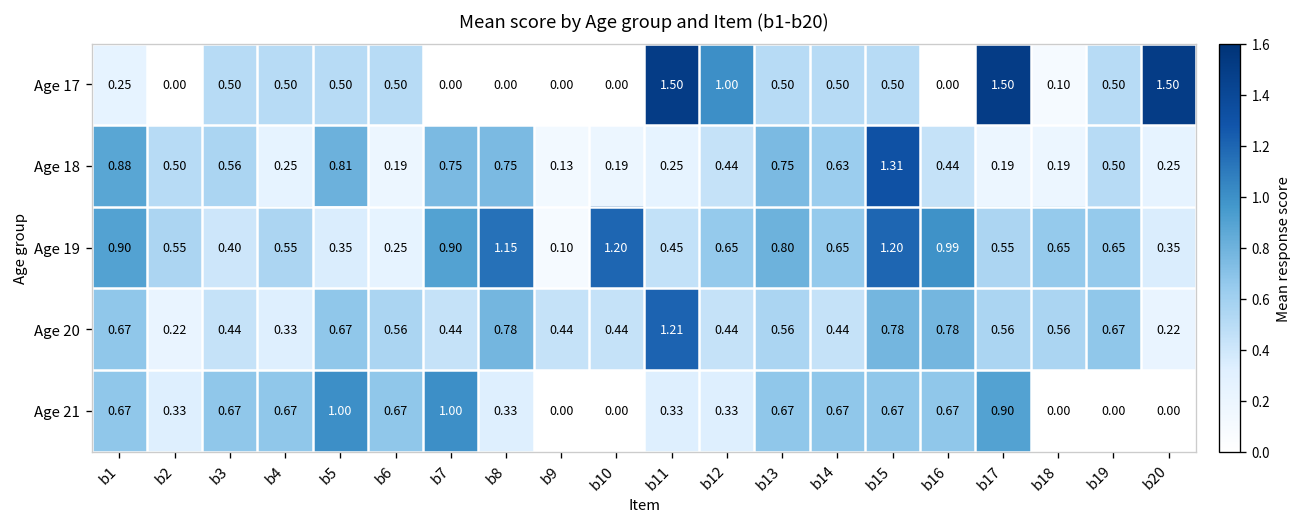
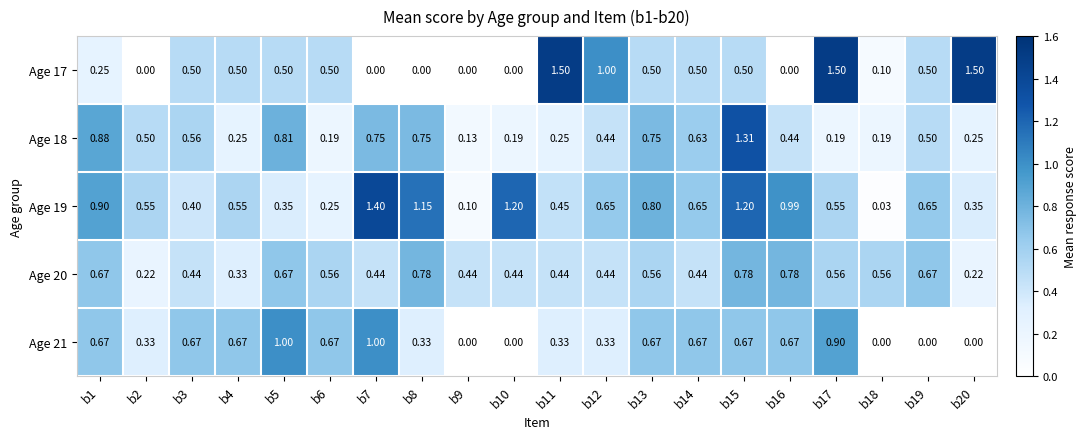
  {
    "Age 17": {
      "b1": 0.25,
      "b2": 0.00,
      "b3": 0.50,
      "b4": 0.50,
      "b5": 0.50,
      "b6": 0.50,
      "b7": 0.00,
      "b8": 0.00,
      "b9": 0.00,
      "b10": 0.00,
      "b11": 1.50,
      "b12": 1.00,
      "b13": 0.50,
      "b14": 0.50,
      "b15": 0.50,
      "b16": 0.00,
      "b17": 1.50,
      "b18": 0.10,
      "b19": 0.50,
      "b20": 1.50
    },
    "Age 18": {
      "b1": 0.88,
      "b2": 0.50,
      "b3": 0.56,
      "b4": 0.25,
      "b5": 0.81,
      "b6": 0.19,
      "b7": 0.75,
      "b8": 0.75,
      "b9": 0.13,
      "b10": 0.19,
      "b11": 0.25,
      "b12": 0.44,
      "b13": 0.75,
      "b14": 0.63,
      "b15": 1.31,
      "b16": 0.44,
      "b17": 0.19,
      "b18": 0.19,
      "b19": 0.50,
      "b20": 0.25
    },
    "Age 19": {
      "b1": 0.90,
      "b2": 0.55,
      "b3": 0.40,
      "b4": 0.55,
      "b5": 0.35,
      "b6": 0.25,
-     "b7": 0.90,
+     "b7": 1.40,
      "b8": 1.15,
      "b9": 0.10,
      "b10": 1.20,
      "b11": 0.45,
      "b12": 0.65,
      "b13": 0.80,
      "b14": 0.65,
      "b15": 1.20,
      "b16": 0.99,
      "b17": 0.55,
-     "b18": 0.65,
+     "b18": 0.03,
      "b19": 0.65,
      "b20": 0.35
    },
    "Age 20": {
      "b1": 0.67,
      "b2": 0.22,
      "b3": 0.44,
      "b4": 0.33,
      "b5": 0.67,
      "b6": 0.56,
      "b7": 0.44,
      "b8": 0.78,
      "b9": 0.44,
      "b10": 0.44,
-     "b11": 1.21,
+     "b11": 0.44,
      "b12": 0.44,
      "b13": 0.56,
      "b14": 0.44,
      "b15": 0.78,
      "b16": 0.78,
      "b17": 0.56,
      "b18": 0.56,
      "b19": 0.67,
      "b20": 0.22
    },
    "Age 21": {
      "b1": 0.67,
      "b2": 0.33,
      "b3": 0.67,
      "b4": 0.67,
      "b5": 1.00,
      "b6": 0.67,
      "b7": 1.00,
      "b8": 0.33,
      "b9": 0.00,
      "b10": 0.00,
      "b11": 0.33,
      "b12": 0.33,
      "b13": 0.67,
      "b14": 0.67,
      "b15": 0.67,
      "b16": 0.67,
      "b17": 0.90,
      "b18": 0.00,
      "b19": 0.00,
      "b20": 0.00
    }
  }
